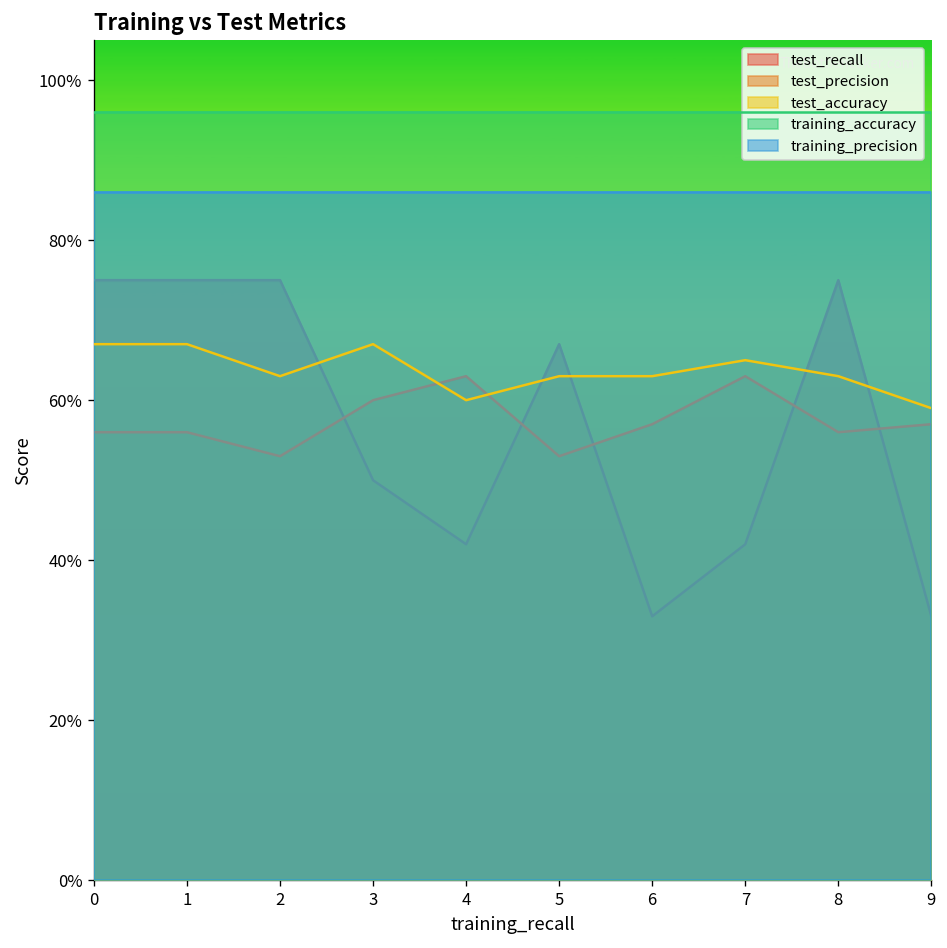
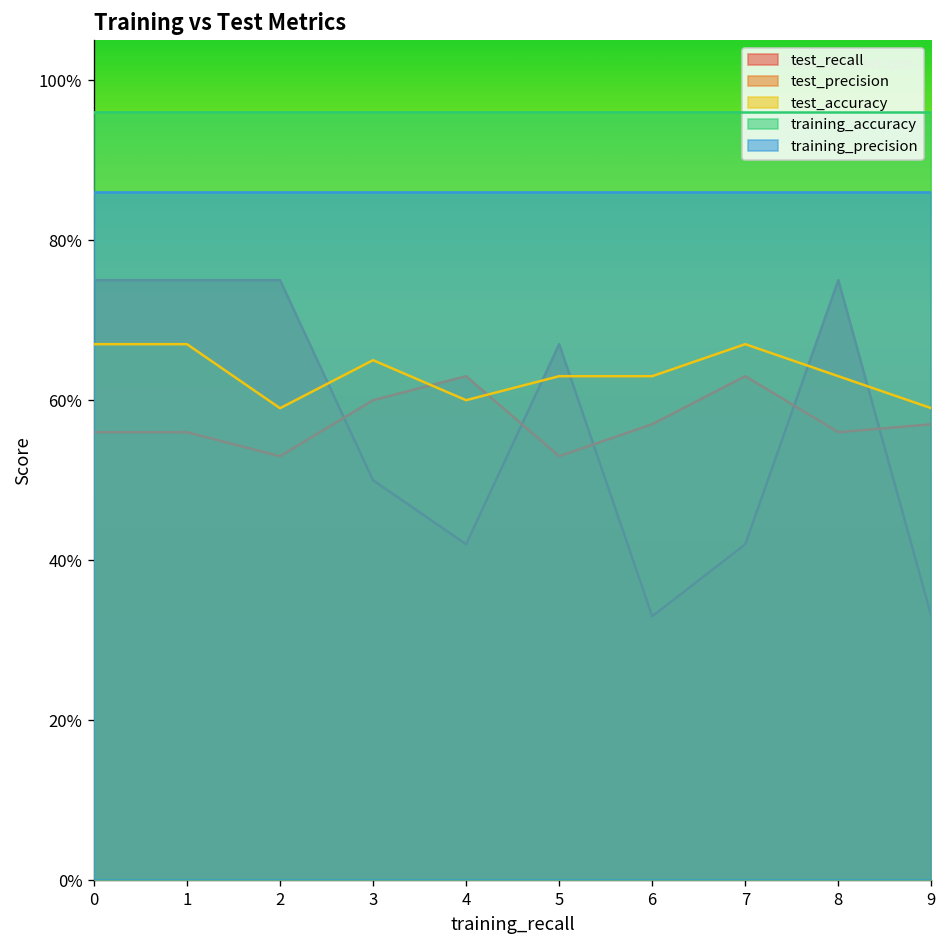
  {
    "test_accuracy": {
      "0": "67%",
      "1": "67%",
-     "2": "63%",
-     "3": "67%",
+     "2": "59%",
+     "3": "65%",
      "4": "60%",
      "5": "63%",
      "6": "63%",
-     "7": "65%",
+     "7": "67%",
      "8": "63%",
      "9": "59%"
    },
    "training_accuracy": {
      "0": "96%",
      "1": "96%",
      "2": "96%",
      "3": "96%",
      "4": "96%",
      "5": "96%",
      "6": "96%",
      "9": "96%"
    },
    "training_precision": {
      "0": "86%",
      "1": "86%",
      "2": "86%",
      "3": "86%",
      "4": "86%",
      "5": "86%",
      "6": "86%",
      "7": "86%",
      "8": "86%",
      "9": "86%"
    }
  }
